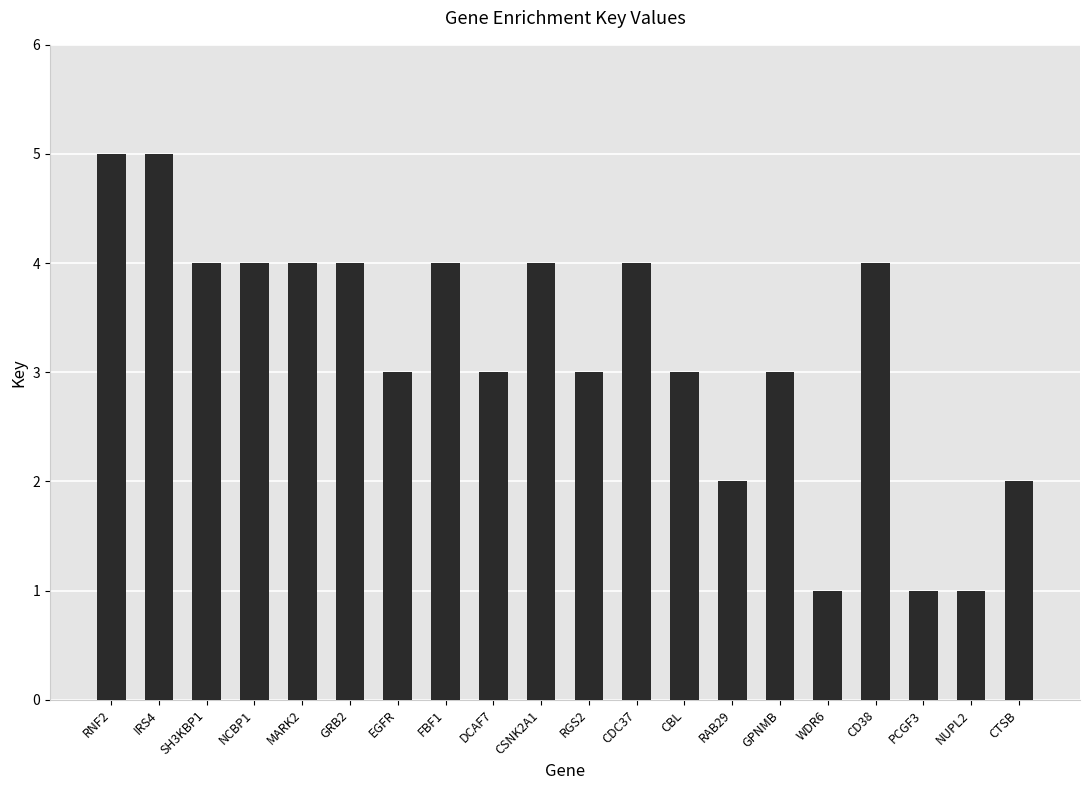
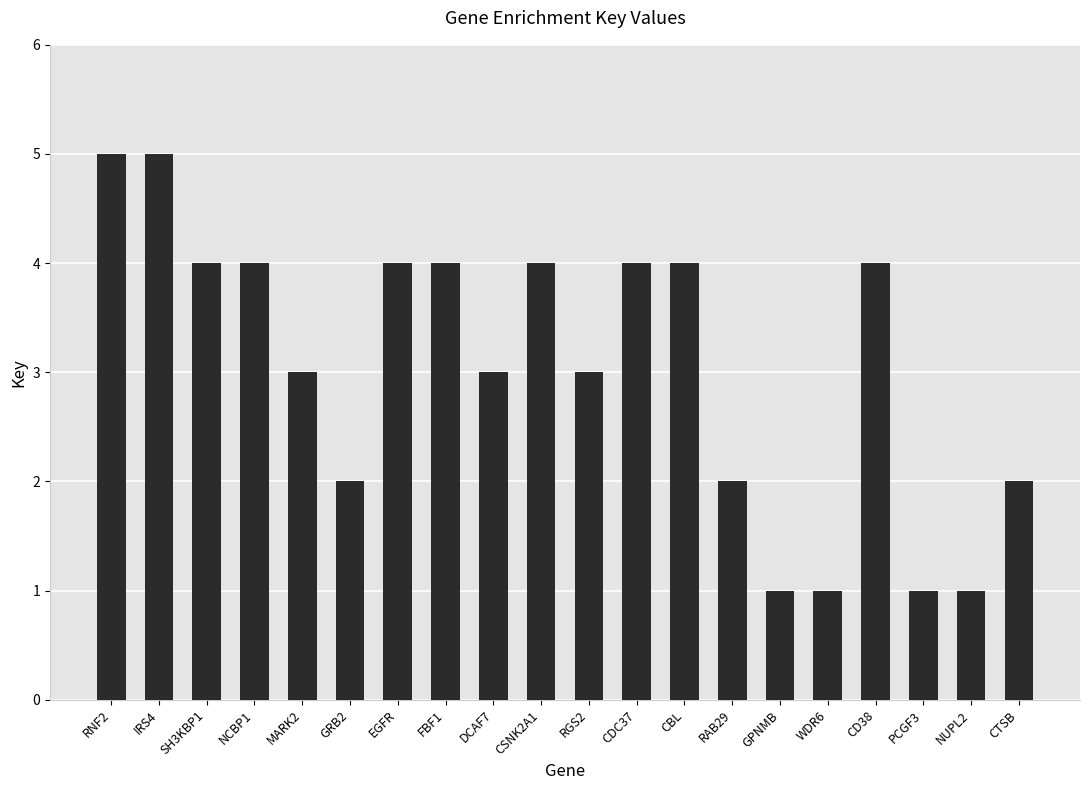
  {
    "RNF2": 5,
    "IRS4": 5,
    "SH3KBP1": 4,
    "NCBP1": 4,
-   "MARK2": 4,
-   "GRB2": 4,
-   "EGFR": 3,
+   "MARK2": 3,
+   "GRB2": 2,
+   "EGFR": 4,
    "FBF1": 4,
    "DCAF7": 3,
    "CSNK2A1": 4,
    "RGS2": 3,
    "CDC37": 4,
-   "CBL": 3,
+   "CBL": 4,
    "RAB29": 2,
-   "GPNMB": 3,
+   "GPNMB": 1,
    "WDR6": 1,
    "CD38": 4,
    "PCGF3": 1,
    "NUPL2": 1,
    "CTSB": 2
  }
